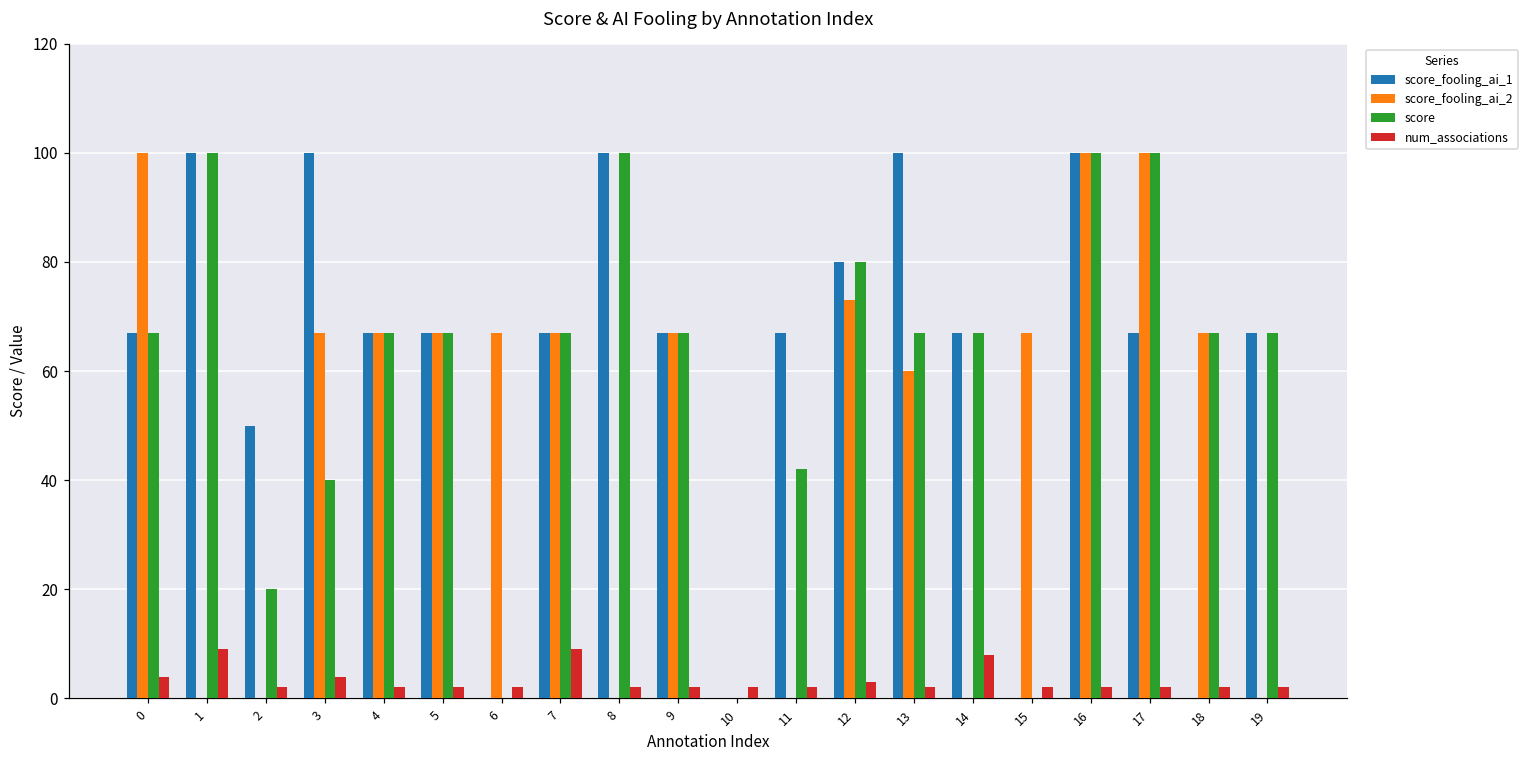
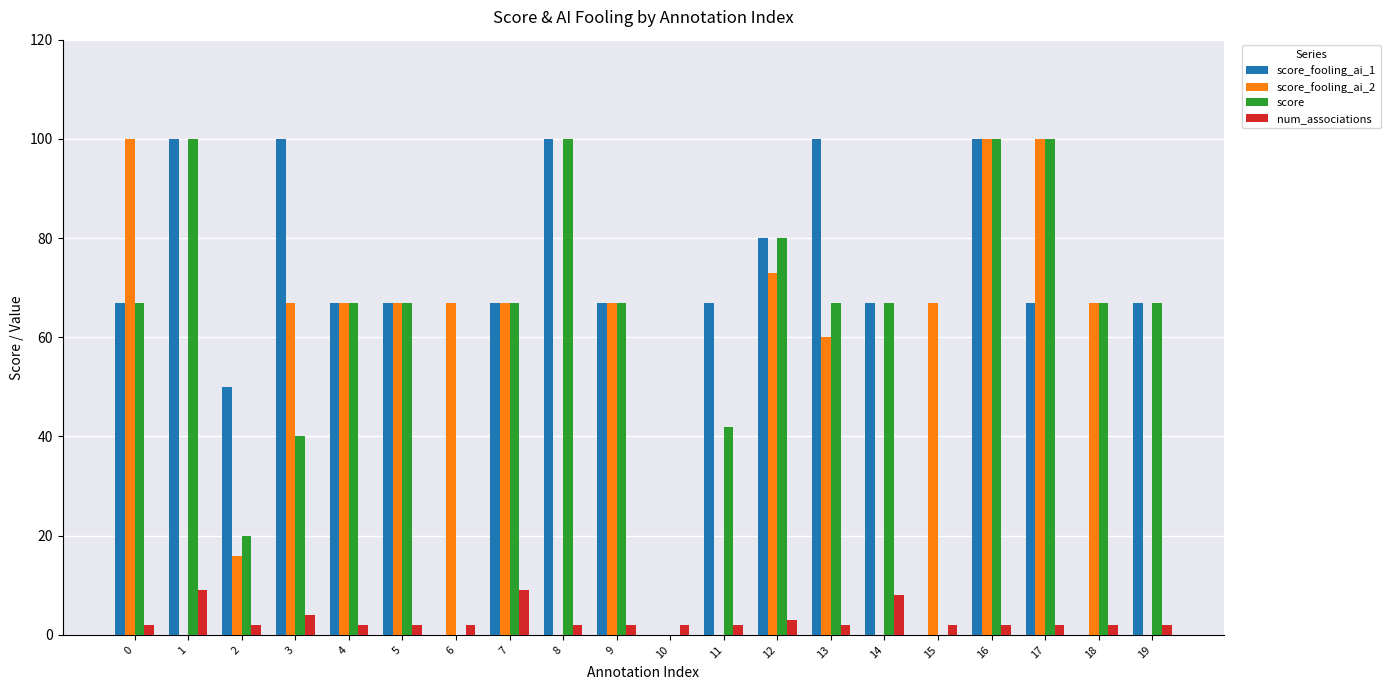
  {
    "score_fooling_ai_1": {
      "0": 67,
      "1": 100,
      "2": 50,
      "3": 100,
      "4": 67,
      "5": 67,
      "6": 0,
      "7": 67,
      "8": 100,
      "9": 67,
      "10": 0,
      "11": 67,
      "12": 80,
      "13": 100,
      "14": 67,
      "15": 0,
      "16": 100,
      "17": 67,
      "18": 0,
      "19": 67
    },
    "score_fooling_ai_2": {
      "0": 100,
      "1": 0,
-     "2": 0,
+     "2": 16,
      "3": 67,
      "4": 67,
      "5": 67,
      "6": 67,
      "7": 67,
      "8": 0,
      "9": 67,
      "10": 0,
      "11": 0,
      "12": 73,
      "13": 60,
      "14": 0,
      "15": 67,
      "16": 100,
      "17": 100,
      "18": 67,
      "19": 0
    },
    "score": {
      "0": 67,
      "1": 100,
      "2": 20,
      "3": 40,
      "4": 67,
      "5": 67,
      "6": 0,
      "7": 67,
      "8": 100,
      "9": 67,
      "10": 0,
      "11": 42,
      "12": 80,
      "13": 67,
      "14": 67,
      "15": 0,
      "16": 100,
      "17": 100,
      "18": 67,
      "19": 67
    },
    "num_associations": {
-     "0": 4,
+     "0": 2,
      "1": 9,
      "2": 2,
      "3": 4,
      "4": 2,
      "5": 2,
      "6": 2,
      "7": 9,
      "8": 2,
      "9": 2,
      "10": 2,
      "11": 2,
      "12": 3,
      "13": 2,
      "14": 8,
      "15": 2,
      "16": 2,
      "17": 2,
      "18": 2,
      "19": 2
    }
  }
